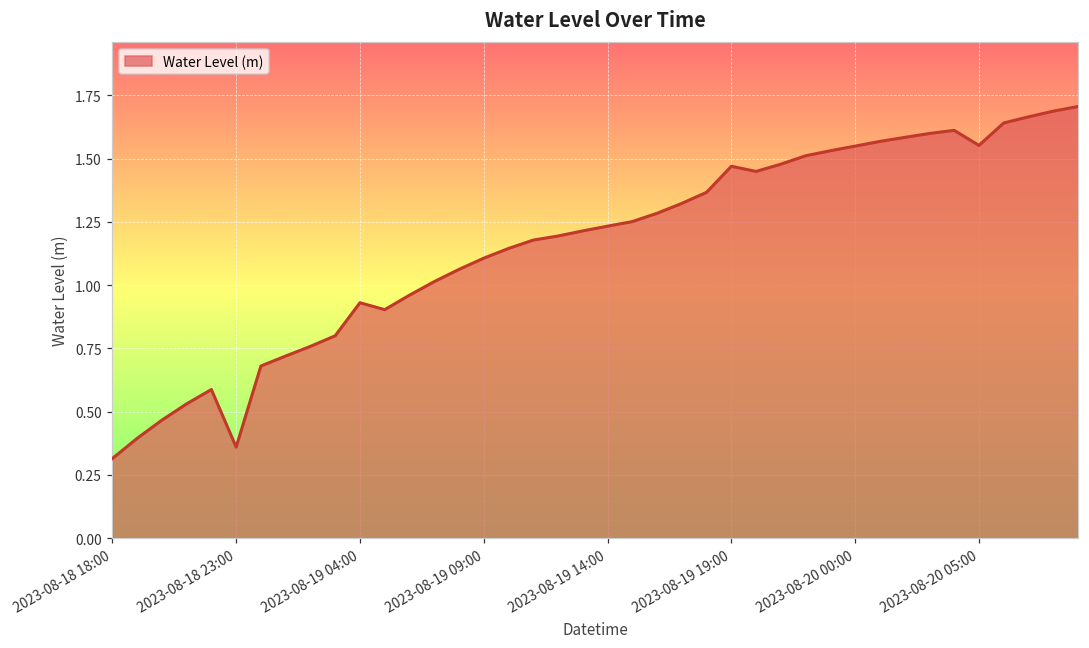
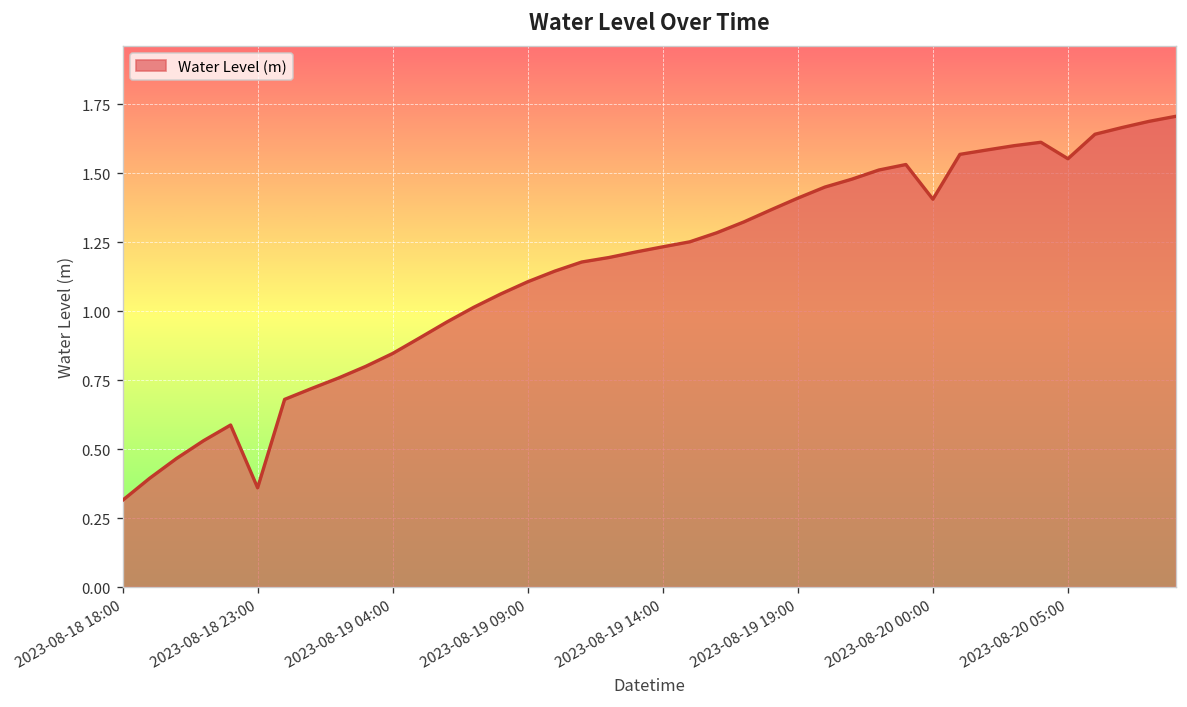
  {
    "2023-08-18 18:00": 0.31,
    "2023-08-18 23:00": 0.36,
-   "2023-08-19 04:00": 0.93,
+   "2023-08-19 04:00": 0.85,
    "2023-08-19 09:00": 1.11,
    "2023-08-19 14:00": 1.23,
-   "2023-08-19 19:00": 1.47,
-   "2023-08-20 00:00": 1.55,
+   "2023-08-19 19:00": 1.41,
+   "2023-08-20 00:00": 1.41,
    "2023-08-20 05:00": 1.55
  }
